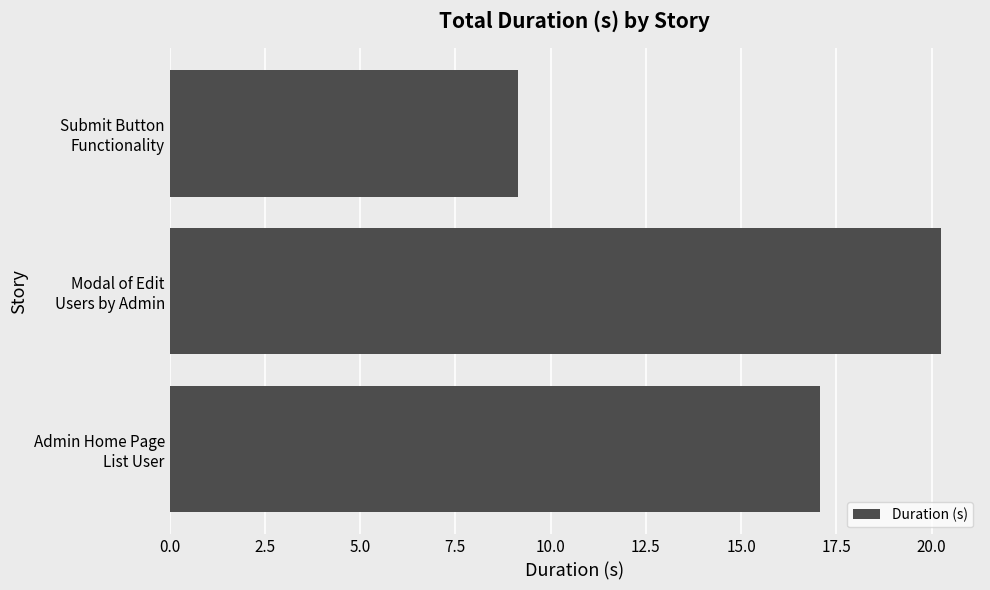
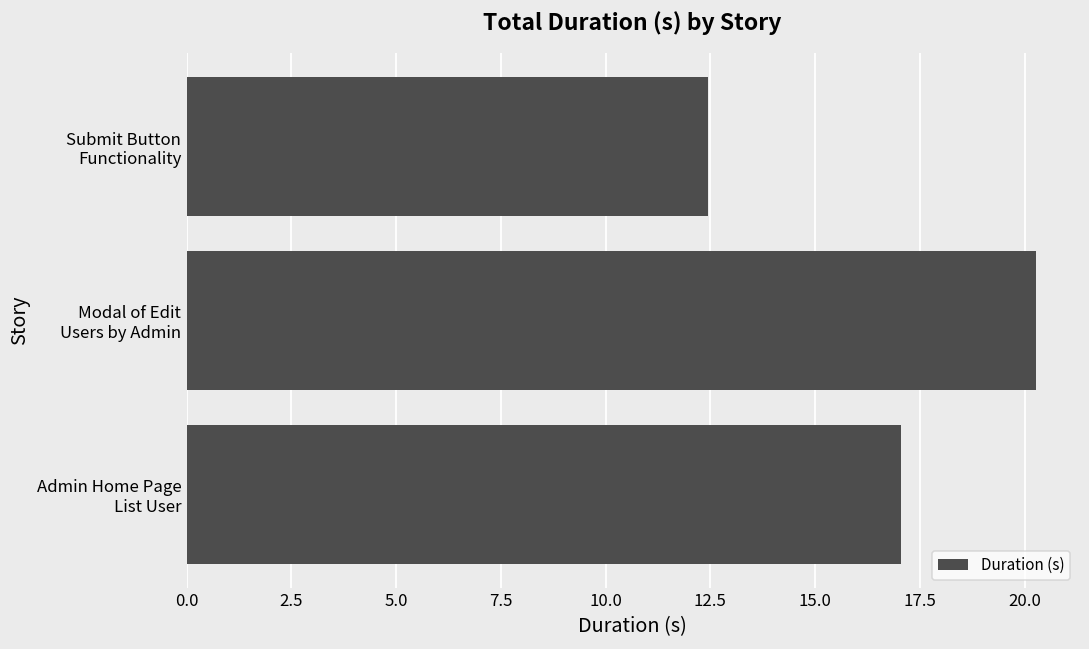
  {
-   "Submit Button Functionality": 9.1,
+   "Submit Button Functionality": 12.4,
    "Modal of Edit Users by Admin": 20.3,
    "Admin Home Page List User": 17.1
  }
